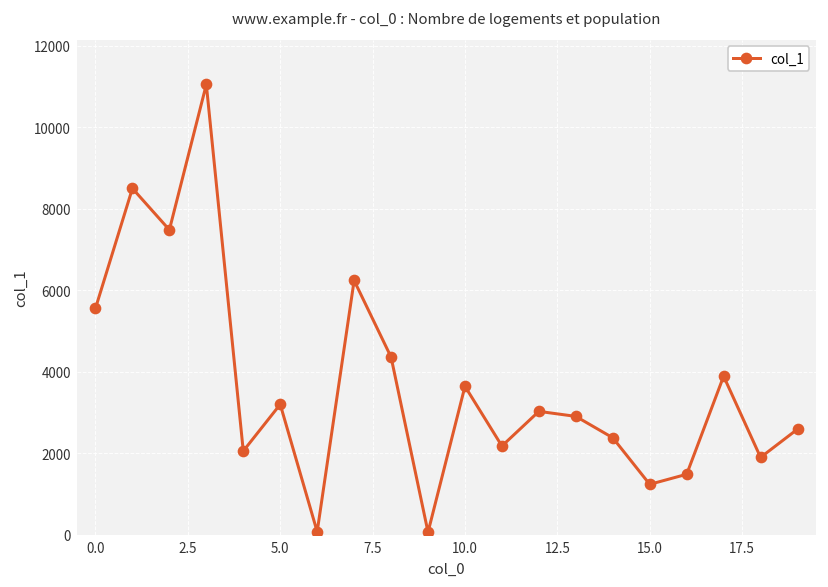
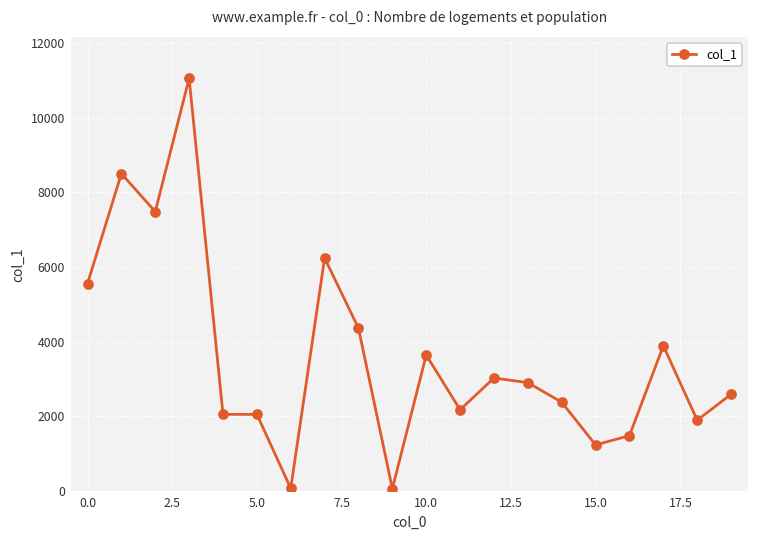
  {
    "0.0": 5600,
-   "5.0": 3200,
+   "5.0": 2100,
    "10.0": 3600,
    "15.0": 1200
  }
